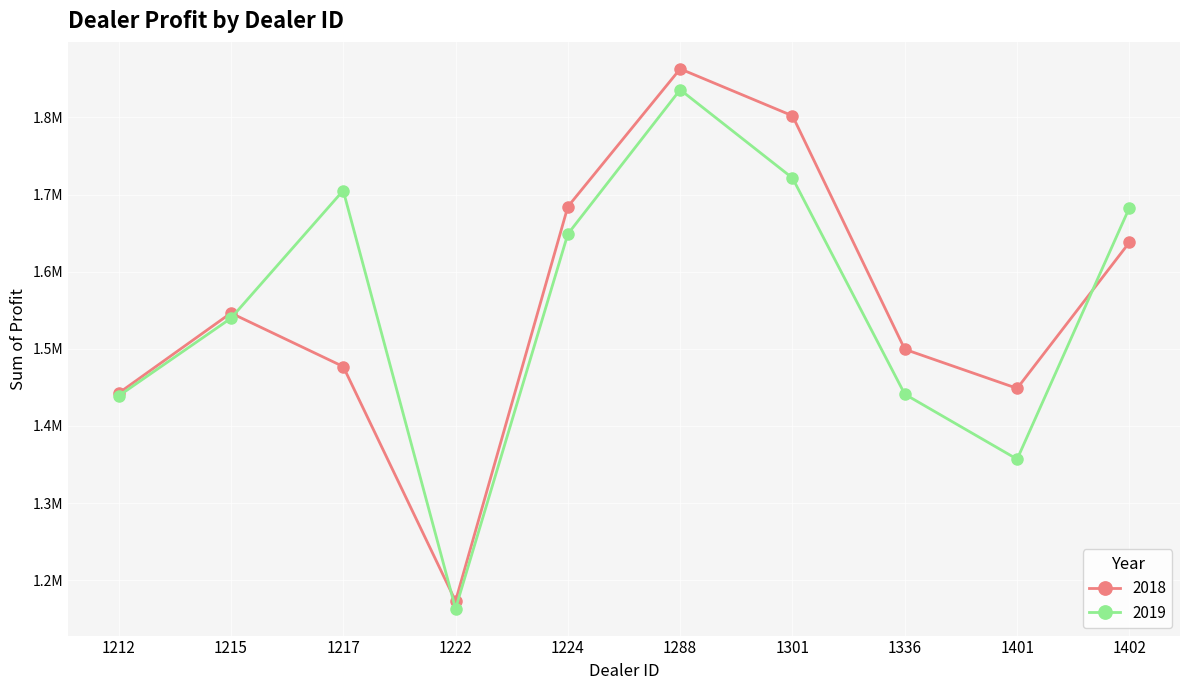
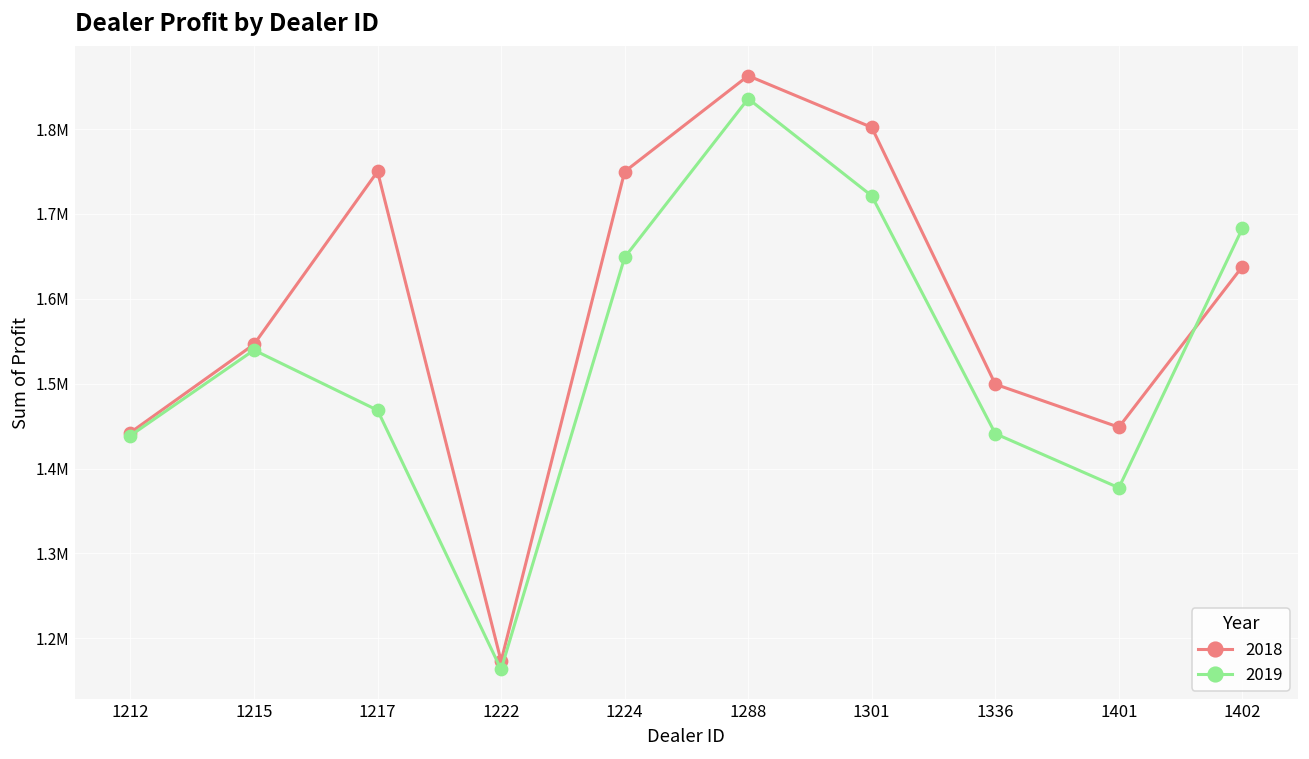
  {
    "2018": {
      "1212": 1440000,
      "1215": 1550000,
-     "1217": 1480000,
+     "1217": 1750000,
      "1222": 1170000,
-     "1224": 1680000,
+     "1224": 1750000,
      "1288": 1860000,
      "1301": 1800000,
      "1336": 1500000,
      "1401": 1450000,
      "1402": 1640000
    },
    "2019": {
      "1212": 1440000,
      "1215": 1540000,
-     "1217": 1710000,
+     "1217": 1470000,
      "1222": 1160000,
      "1224": 1650000,
      "1288": 1840000,
      "1301": 1720000,
      "1336": 1440000,
-     "1401": 1360000,
+     "1401": 1380000,
      "1402": 1680000
    }
  }
